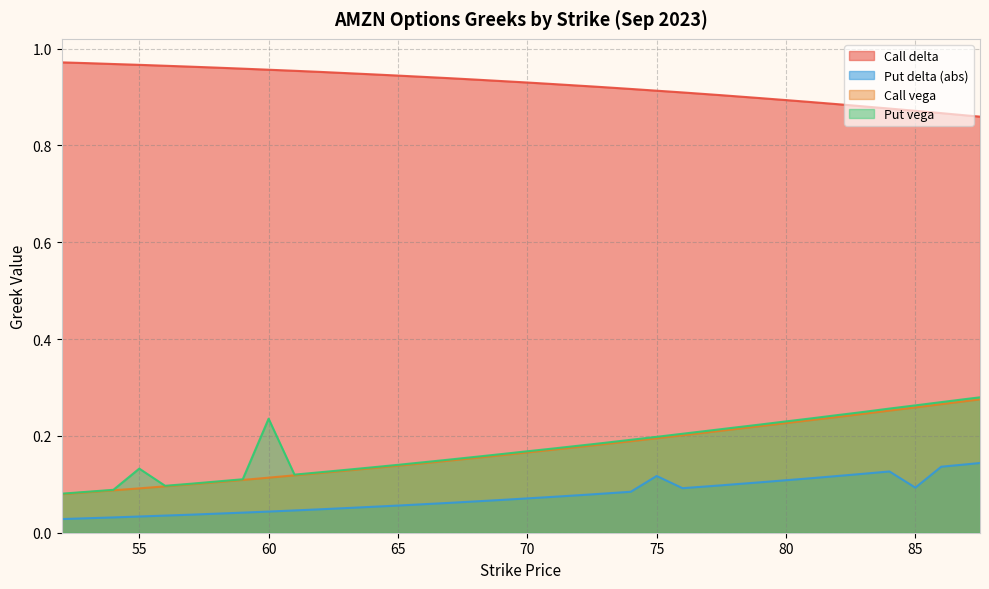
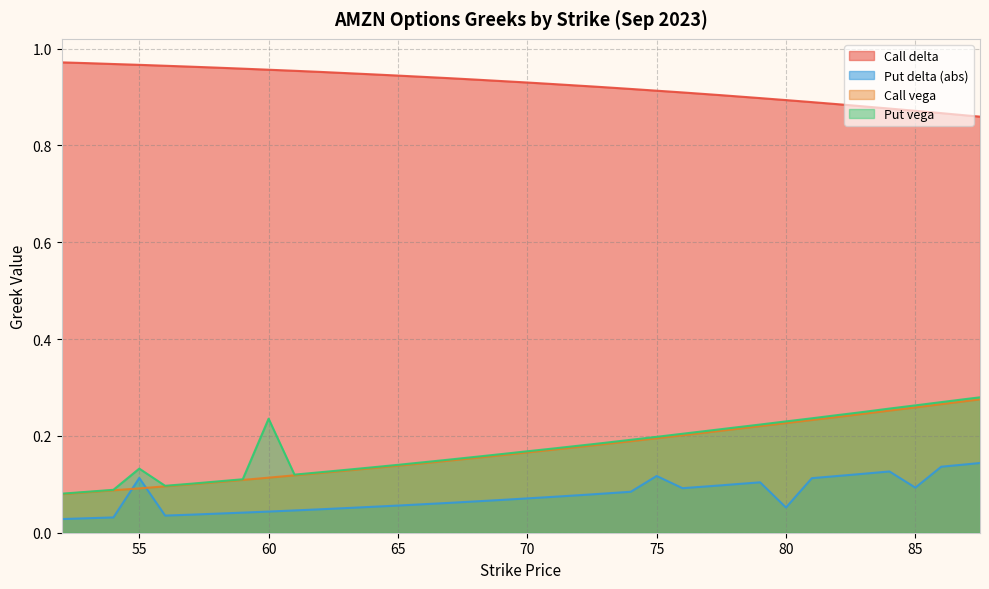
  {
    "Put delta (abs)": {
-     "55": 0.03,
+     "55": 0.11,
      "60": 0.04,
      "65": 0.06,
      "70": 0.07,
      "75": 0.12,
-     "80": 0.11,
+     "80": 0.05,
      "85": 0.09
    },
    "Put vega": {
      "55": 0.13,
      "60": 0.24
    }
  }
